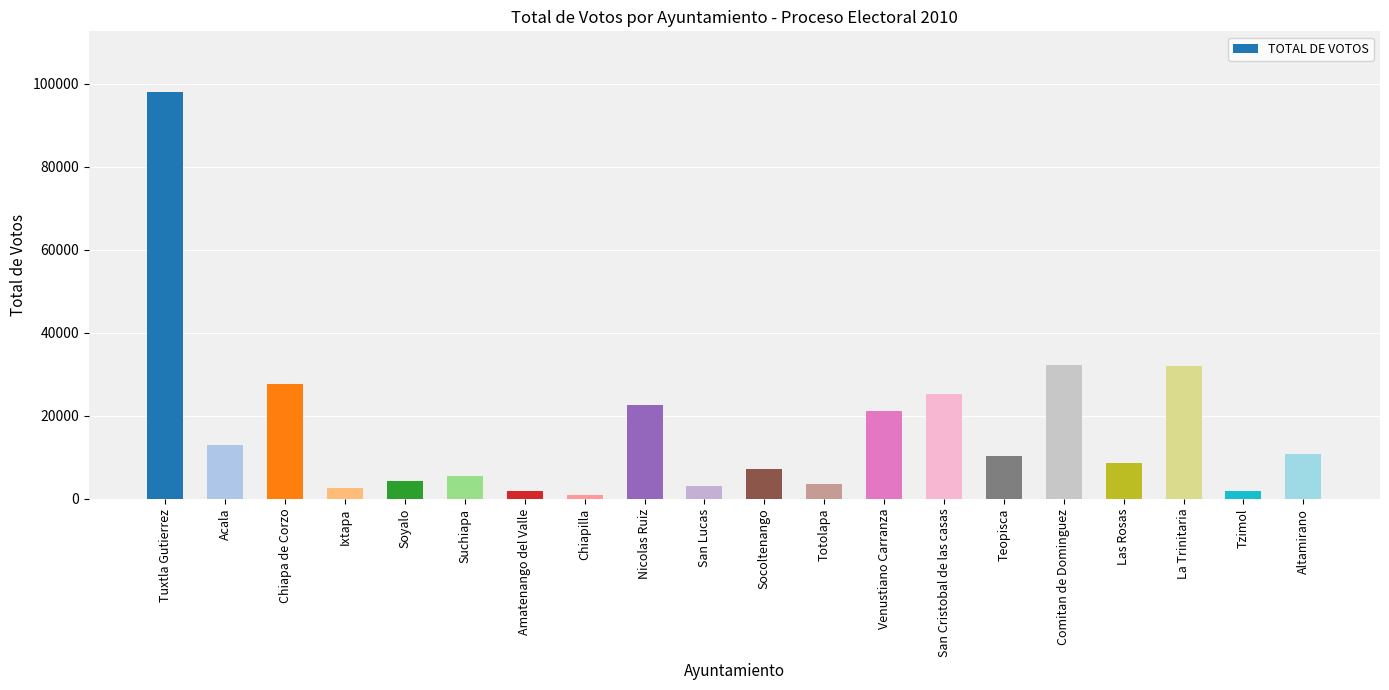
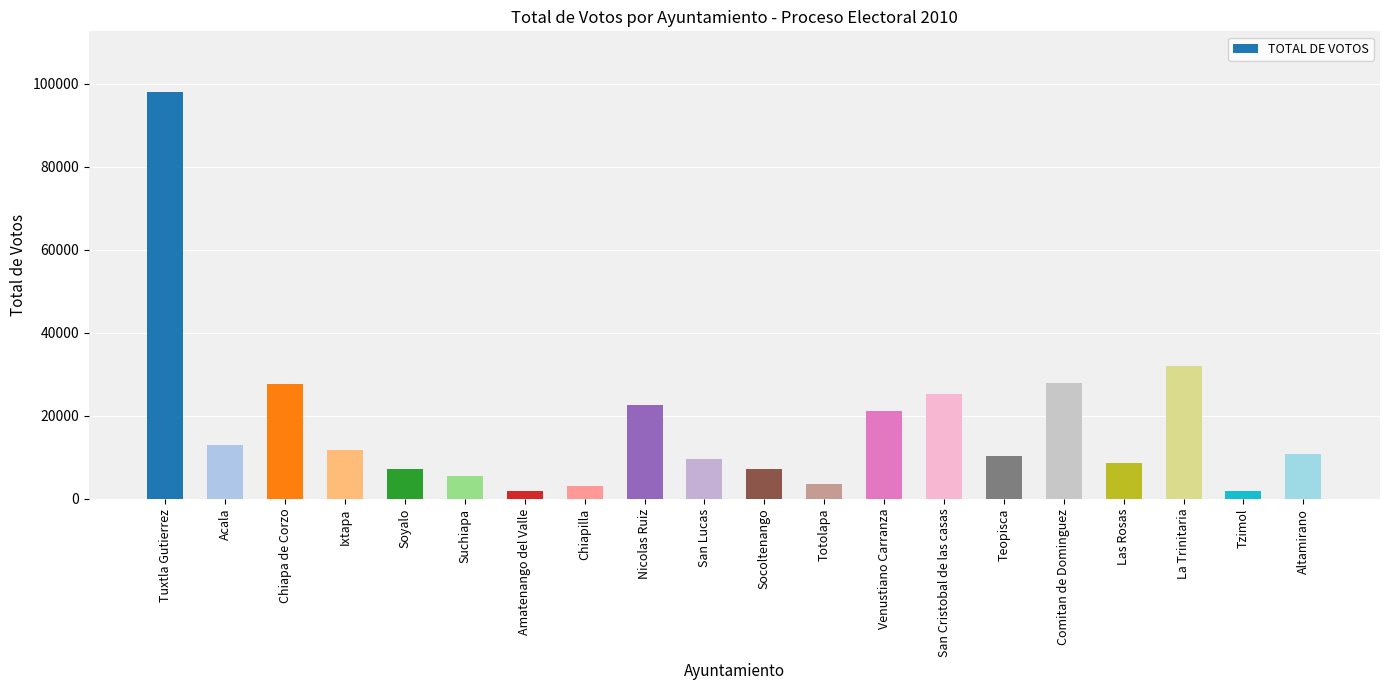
  {
    "Tuxtla Gutierrez": 98000,
    "Acala": 13000,
    "Chiapa de Corzo": 28000,
-   "Ixtapa": 3000,
-   "Soyalo": 4000,
+   "Ixtapa": 12000,
+   "Soyalo": 7000,
    "Suchiapa": 5000,
    "Amatenango del Valle": 2000,
-   "Chiapilla": 1000,
+   "Chiapilla": 3000,
    "Nicolas Ruiz": 23000,
-   "San Lucas": 3000,
+   "San Lucas": 10000,
    "Socoltenango": 7000,
    "Totolapa": 4000,
    "Venustiano Carranza": 21000,
    "San Cristobal de las casas": 25000,
    "Teopisca": 10000,
-   "Comitan de Dominguez": 32000,
+   "Comitan de Dominguez": 28000,
    "Las Rosas": 9000,
    "La Trinitaria": 32000,
    "Tzimol": 2000,
    "Altamirano": 11000
  }
